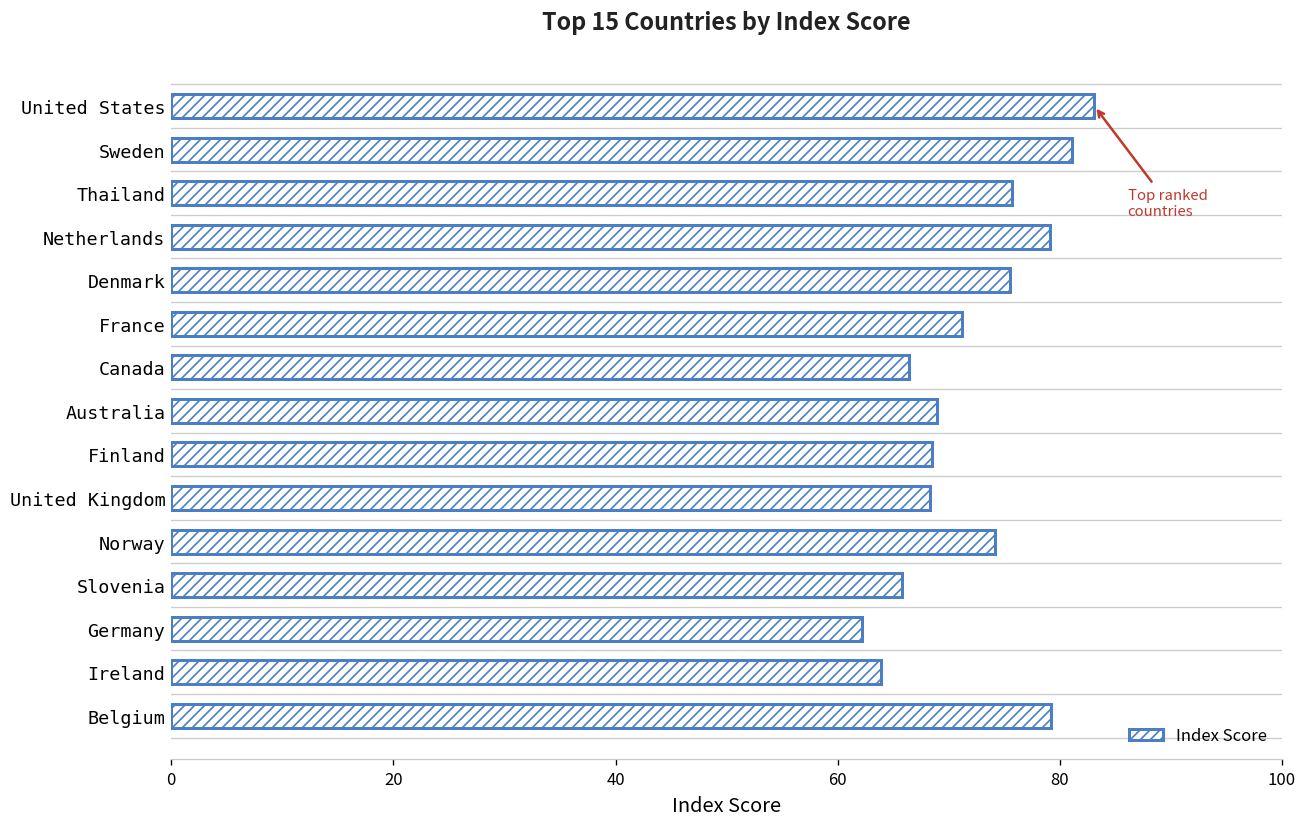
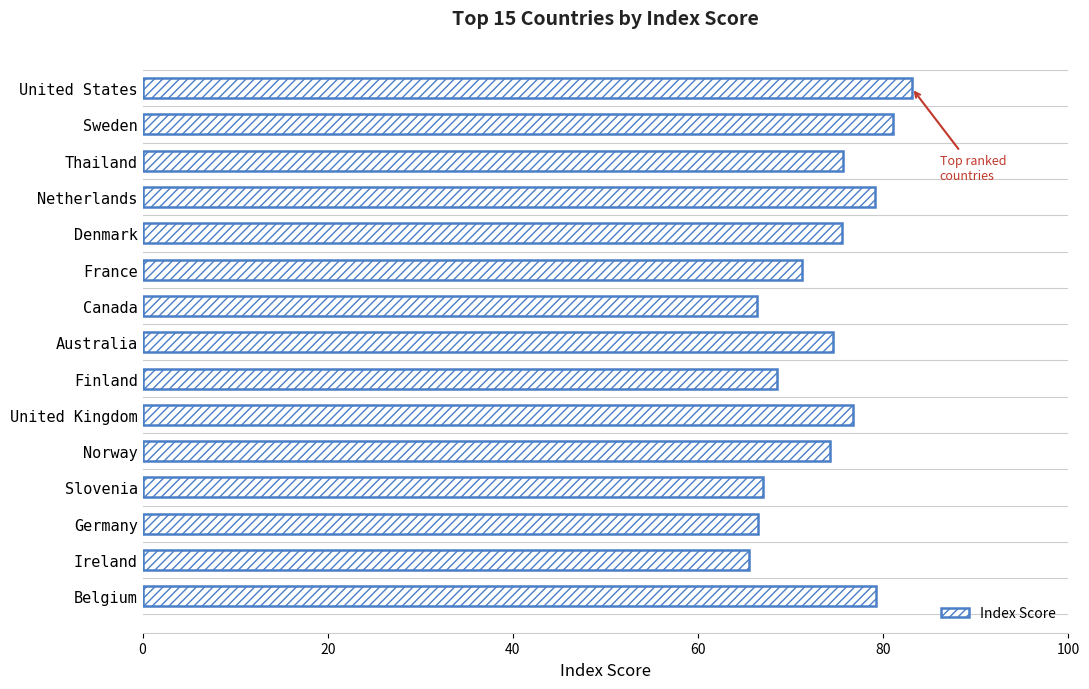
  {
    "United States": 83,
    "Sweden": 81,
    "Thailand": 76,
    "Netherlands": 79,
    "Denmark": 76,
    "France": 71,
    "Canada": 66,
-   "Australia": 69,
+   "Australia": 75,
    "Finland": 69,
-   "United Kingdom": 68,
+   "United Kingdom": 77,
    "Norway": 74,
-   "Slovenia": 66,
-   "Germany": 62,
-   "Ireland": 64,
+   "Slovenia": 67,
+   "Germany": 67,
+   "Ireland": 66,
    "Belgium": 79
  }
